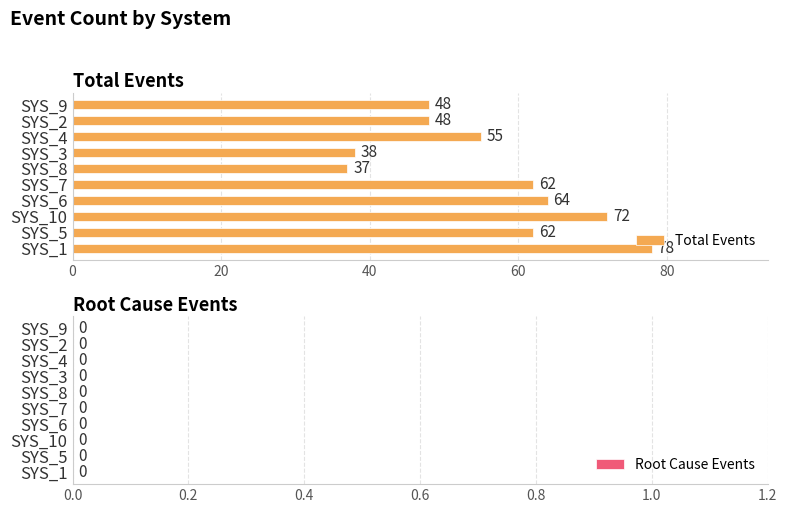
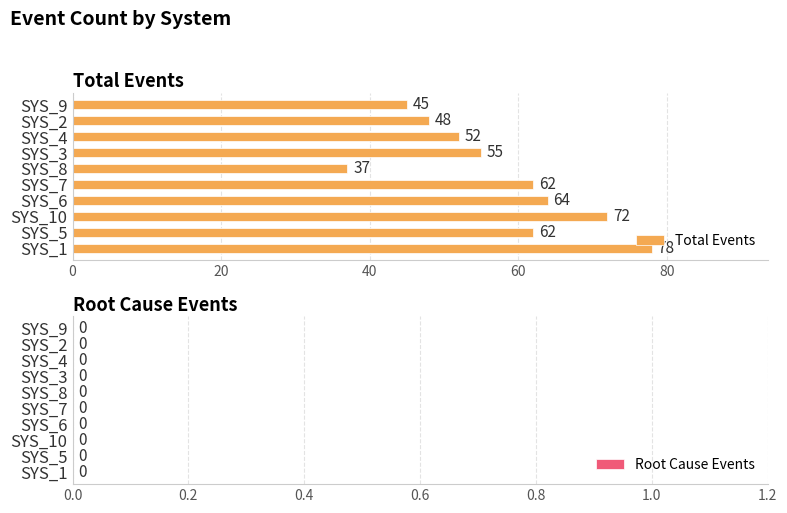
  {
    "Total Events": {
-     "SYS_9": 48,
+     "SYS_9": 45,
      "SYS_2": 48,
-     "SYS_4": 55,
-     "SYS_3": 38,
+     "SYS_4": 52,
+     "SYS_3": 55,
      "SYS_8": 37,
      "SYS_7": 62,
      "SYS_6": 64,
      "SYS_10": 72,
      "SYS_5": 62,
      "SYS_1": 78
    },
    "Root Cause Events": {
      "SYS_9": 0,
      "SYS_2": 0,
      "SYS_4": 0,
      "SYS_3": 0,
      "SYS_8": 0,
      "SYS_7": 0,
      "SYS_6": 0,
      "SYS_10": 0,
      "SYS_5": 0,
      "SYS_1": 0
    }
  }
